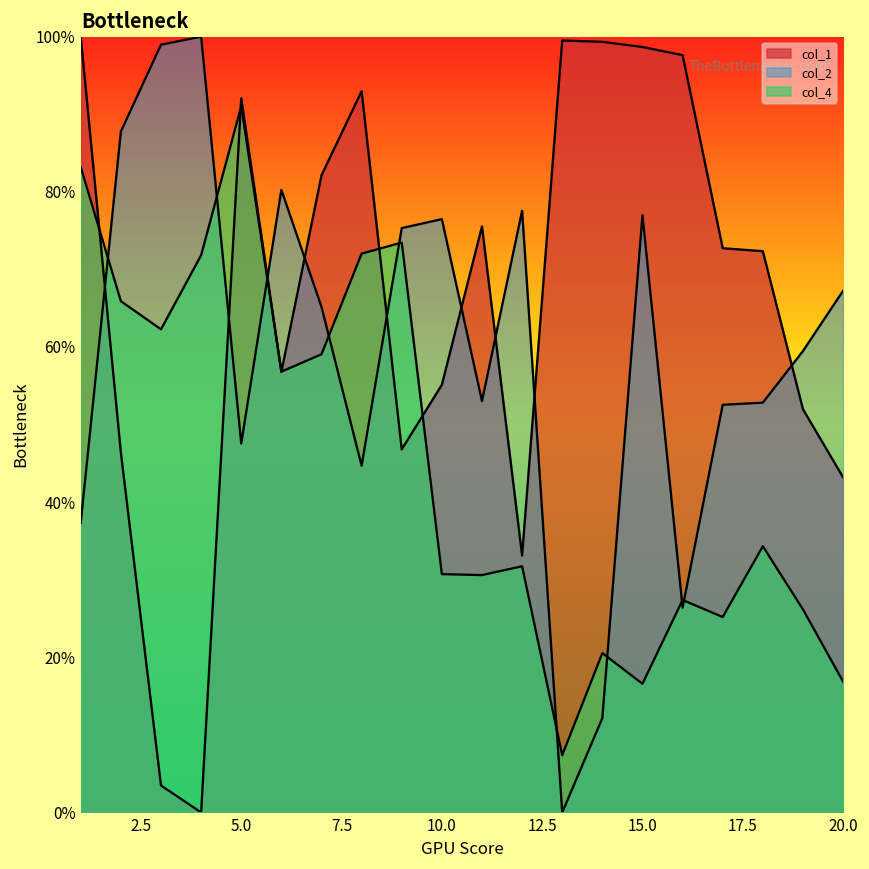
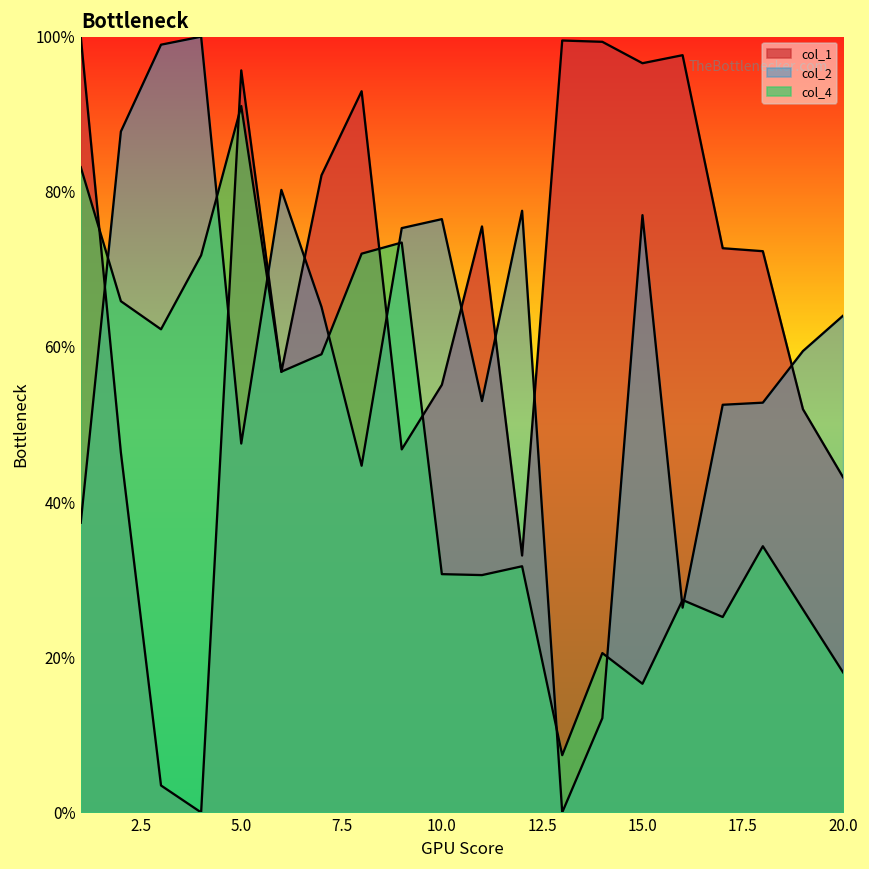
  {
    "col_1": {
-     "5.0": "92%",
+     "5.0": "96%",
      "10.0": "55%",
-     "15.0": "99%",
+     "15.0": "97%",
      "20.0": "43%"
    },
    "col_2": {
      "5.0": "48%",
      "10.0": "76%",
      "15.0": "77%",
-     "20.0": "67%"
+     "20.0": "64%"
    },
    "col_4": {
      "5.0": "91%",
      "10.0": "31%",
      "15.0": "17%",
-     "20.0": "17%"
+     "20.0": "18%"
    }
  }
